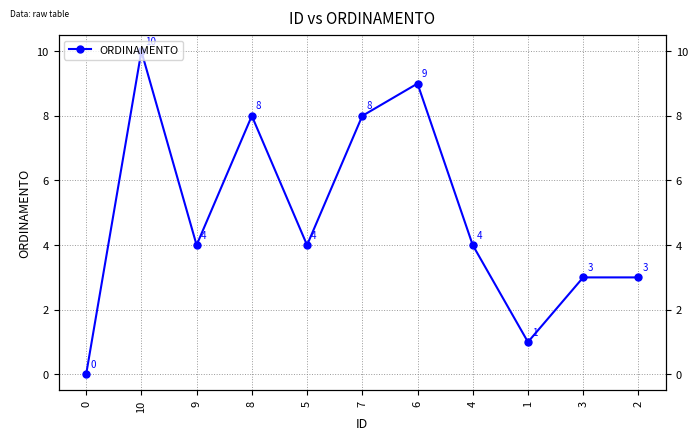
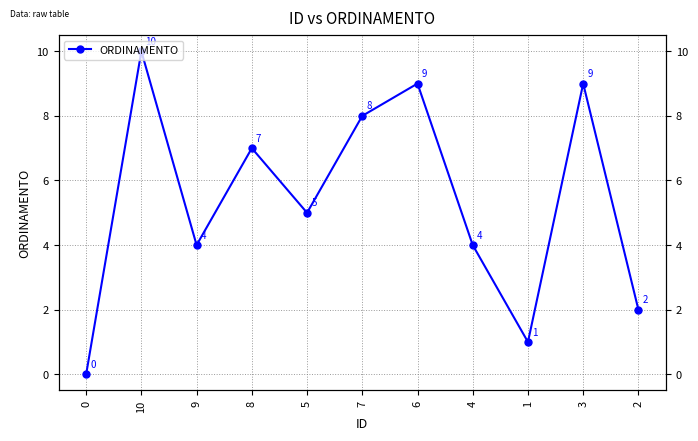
  {
    "0": 0,
    "9": 4,
-   "8": 8,
-   "5": 4,
+   "8": 7,
+   "5": 5,
    "7": 8,
    "6": 9,
    "4": 4,
    "1": 1,
-   "3": 3,
-   "2": 3
+   "3": 9,
+   "2": 2
  }
